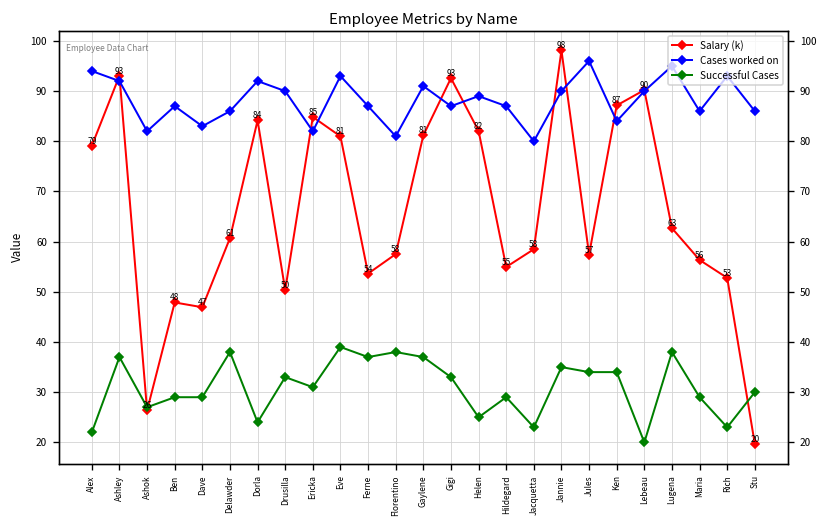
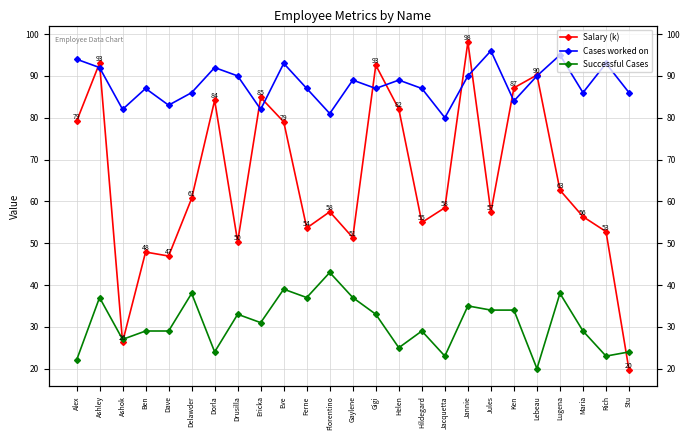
  {
    "Salary (k)": {
      "Alex": 79,
      "Ashley": 93,
      "Ben": 48,
      "Dave": 47,
      "Delawder": 61,
      "Dorla": 84,
      "Drusilla": 50,
      "Ericka": 85,
-     "Eve": 81,
+     "Eve": 79,
      "Ferne": 54,
      "Florentino": 58,
-     "Gaylene": 81,
+     "Gaylene": 51,
      "Gigi": 93,
      "Helen": 82,
      "Hildegard": 55,
      "Jacquetta": 58,
      "Jannie": 98,
      "Jules": 57,
      "Ken": 87,
      "Lugena": 63,
      "Maria": 56,
      "Rich": 53,
      "Stu": 20
    },
    "Cases worked on": {
      "Alex": 94,
      "Ashley": 92,
      "Ashok": 82,
      "Ben": 87,
      "Dave": 83,
      "Delawder": 86,
      "Dorla": 92,
      "Drusilla": 90,
      "Ericka": 82,
      "Eve": 93,
      "Ferne": 87,
-     "Gaylene": 91,
+     "Gaylene": 89,
      "Gigi": 87,
      "Helen": 89,
      "Hildegard": 87,
      "Jacquetta": 80,
      "Jannie": 90,
      "Jules": 96,
      "Ken": 84,
      "Maria": 86,
      "Stu": 86
    },
    "Successful Cases": {
      "Alex": 22,
      "Ashley": 37,
      "Ben": 29,
      "Dave": 29,
      "Delawder": 38,
      "Dorla": 24,
      "Drusilla": 33,
      "Ericka": 31,
      "Eve": 39,
      "Ferne": 37,
-     "Florentino": 38,
+     "Florentino": 43,
      "Gaylene": 37,
      "Gigi": 33,
      "Helen": 25,
      "Hildegard": 29,
      "Jacquetta": 23,
      "Jannie": 35,
      "Jules": 34,
      "Ken": 34,
      "Lebeau": 20,
      "Lugena": 38,
      "Maria": 29,
      "Rich": 23,
-     "Stu": 30
+     "Stu": 24
    }
  }
